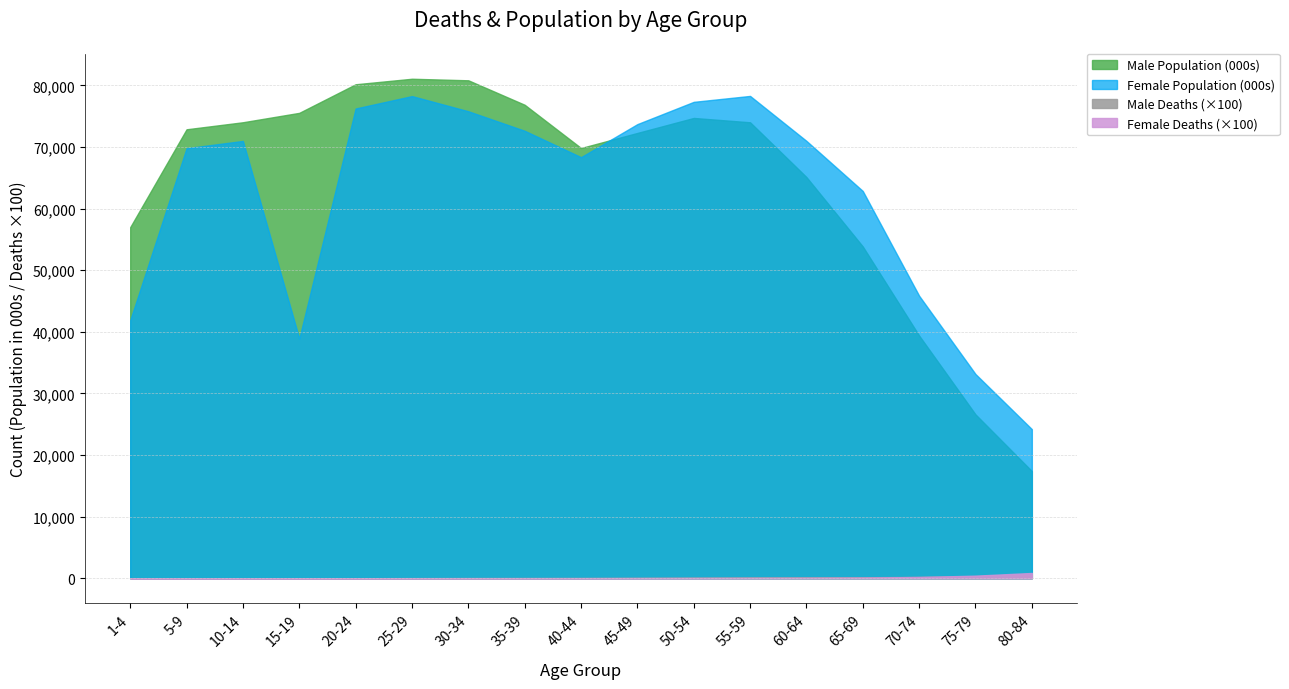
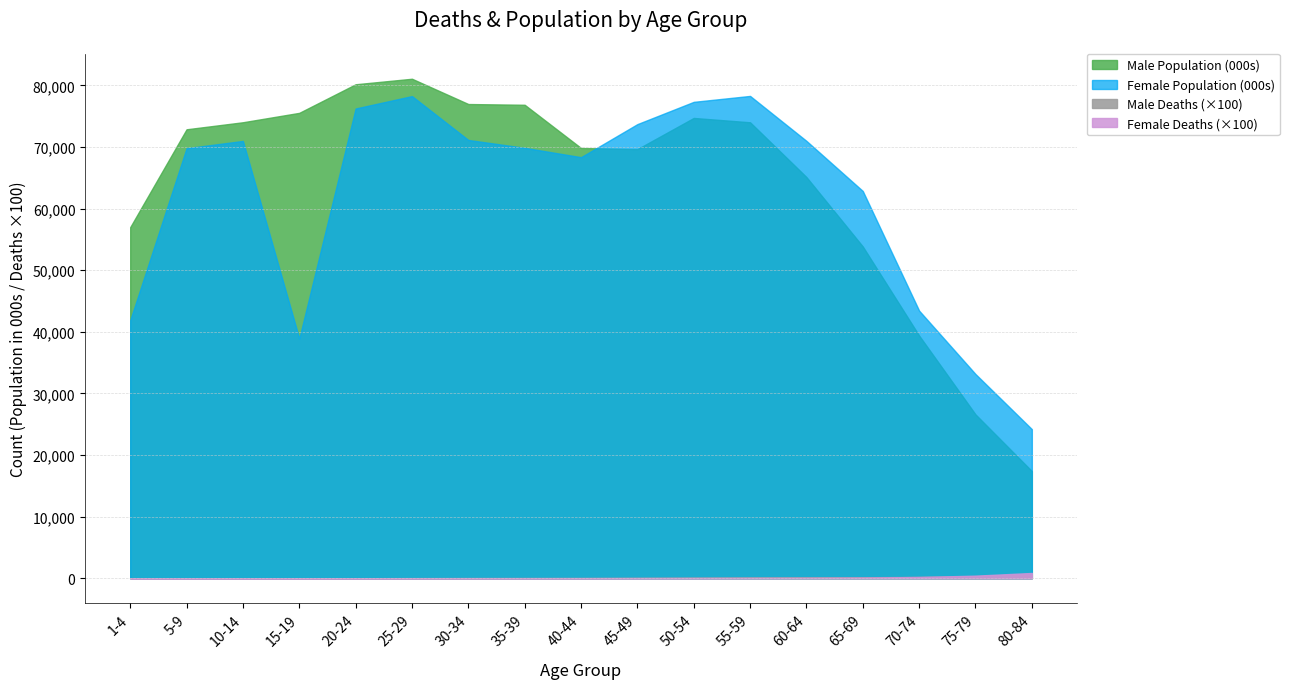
  {
    "Male Population (000s)": {
      "1-4": "57,000",
      "5-9": "73,000",
      "10-14": "74,000",
      "15-19": "76,000",
      "20-24": "80,000",
      "25-29": "81,000",
-     "30-34": "81,000",
+     "30-34": "77,000",
      "35-39": "77,000",
      "40-44": "70,000",
-     "45-49": "72,000",
+     "45-49": "70,000",
      "50-54": "75,000",
      "55-59": "74,000",
      "60-64": "65,000",
      "65-69": "54,000",
      "70-74": "39,000",
      "75-79": "27,000",
      "80-84": "17,000"
    },
    "Female Population (000s)": {
      "1-4": "42,000",
      "5-9": "70,000",
      "10-14": "71,000",
      "15-19": "39,000",
      "20-24": "76,000",
      "25-29": "78,000",
-     "30-34": "76,000",
-     "35-39": "73,000",
+     "30-34": "71,000",
+     "35-39": "70,000",
      "40-44": "68,000",
      "45-49": "74,000",
      "50-54": "77,000",
      "55-59": "78,000",
      "60-64": "71,000",
      "65-69": "63,000",
-     "70-74": "46,000",
+     "70-74": "43,000",
      "75-79": "33,000",
      "80-84": "24,000"
    }
  }
